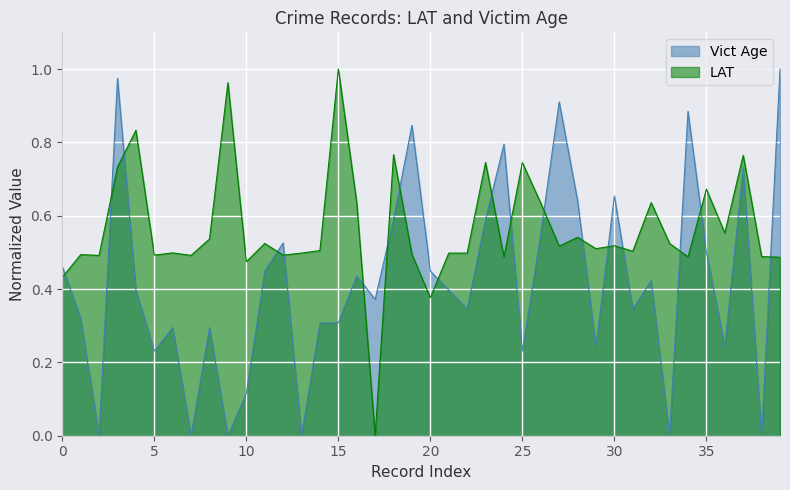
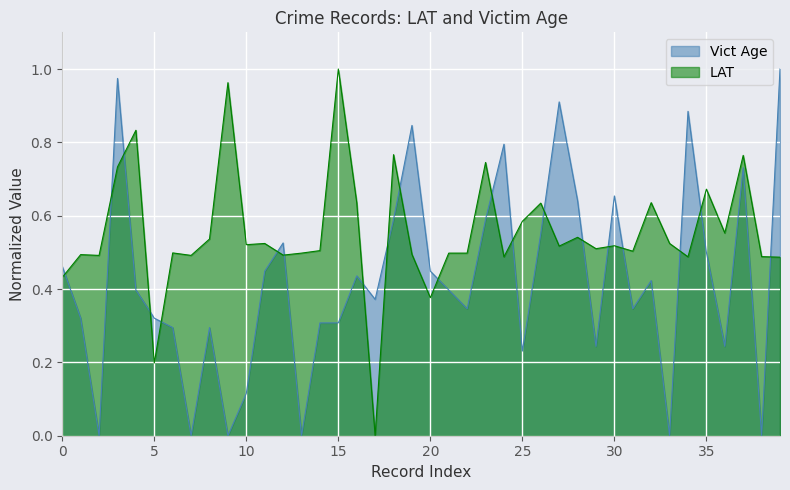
  {
    "Vict Age": {
      "0": 0.46,
-     "5": 0.23,
+     "5": 0.32,
      "10": 0.12,
      "15": 0.31,
      "20": 0.45,
      "25": 0.23,
      "30": 0.65,
      "35": 0.50
    },
    "LAT": {
      "0": 0.43,
-     "5": 0.49,
-     "10": 0.47,
+     "5": 0.20,
+     "10": 0.52,
      "15": 1.00,
      "20": 0.38,
-     "25": 0.74,
+     "25": 0.58,
      "30": 0.52,
      "35": 0.67
    }
  }
